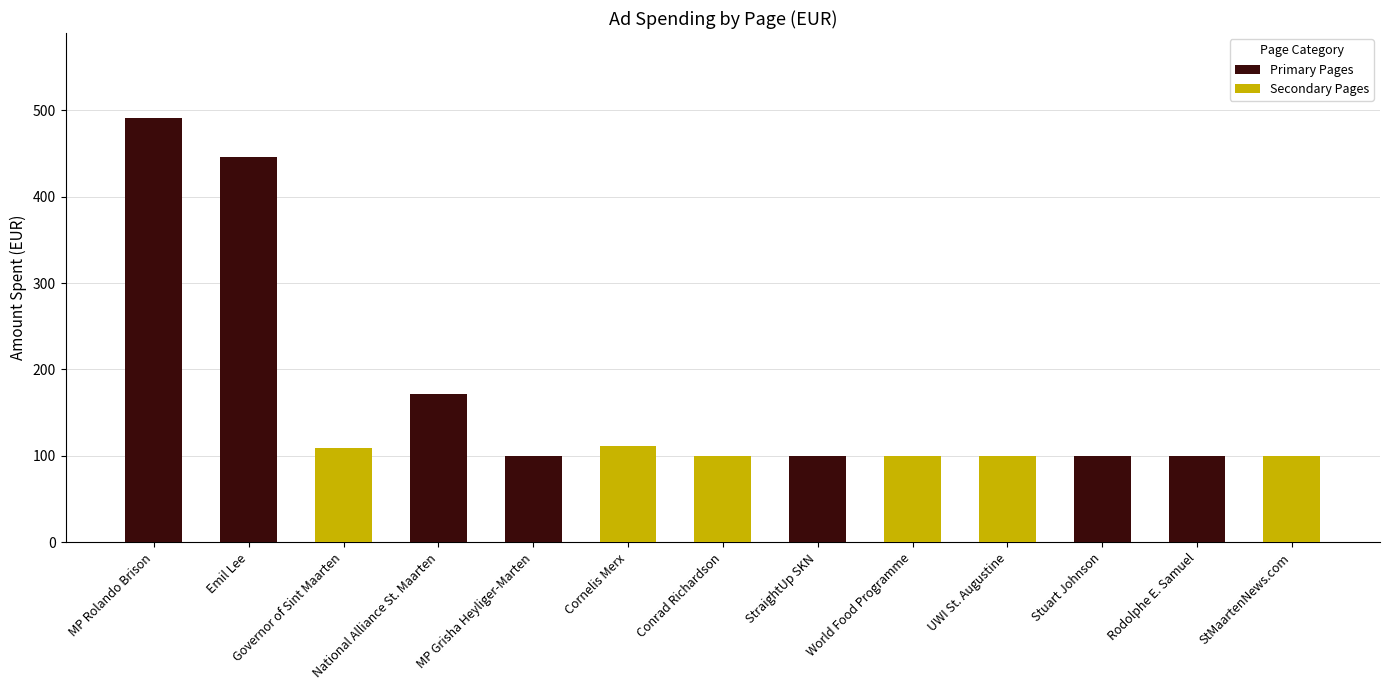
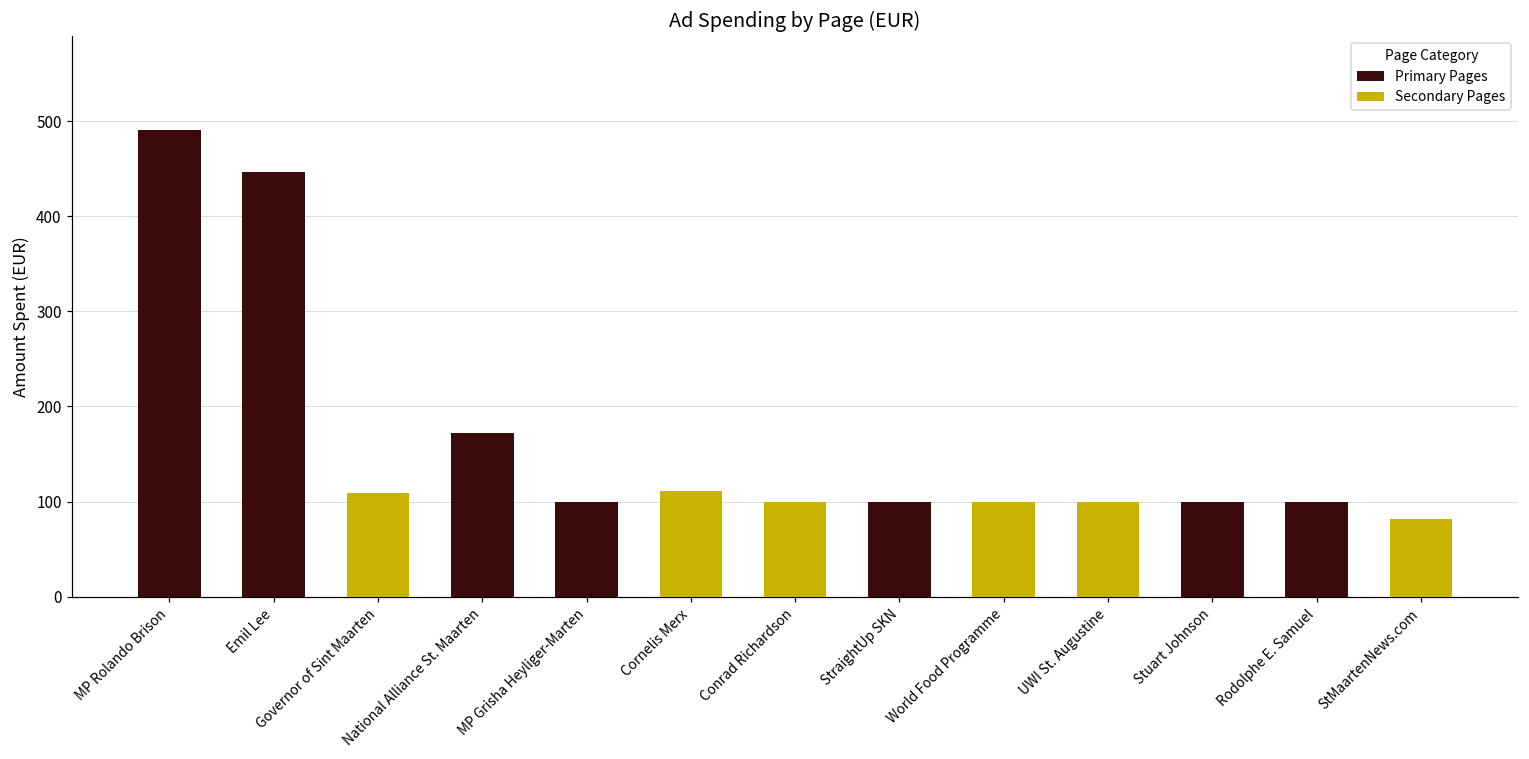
  {
    "Primary Pages": {
      "MP Rolando Brison": 490,
      "Emil Lee": 450,
      "Governor of Sint Maarten": 0,
      "National Alliance St. Maarten": 170,
      "MP Grisha Heyliger-Marten": 100,
      "Cornelis Merx": 0,
      "Conrad Richardson": 0,
      "StraightUp SKN": 100,
      "World Food Programme": 0,
      "UWI St. Augustine": 0,
      "Stuart Johnson": 100,
      "Rodolphe E. Samuel": 100,
      "StMaartenNews.com": 0
    },
    "Secondary Pages": {
      "MP Rolando Brison": 0,
      "Emil Lee": 0,
      "Governor of Sint Maarten": 110,
      "National Alliance St. Maarten": 0,
      "MP Grisha Heyliger-Marten": 0,
      "Cornelis Merx": 110,
      "Conrad Richardson": 100,
      "StraightUp SKN": 0,
      "World Food Programme": 100,
      "UWI St. Augustine": 100,
      "Stuart Johnson": 0,
      "Rodolphe E. Samuel": 0,
-     "StMaartenNews.com": 100
+     "StMaartenNews.com": 80
    }
  }
